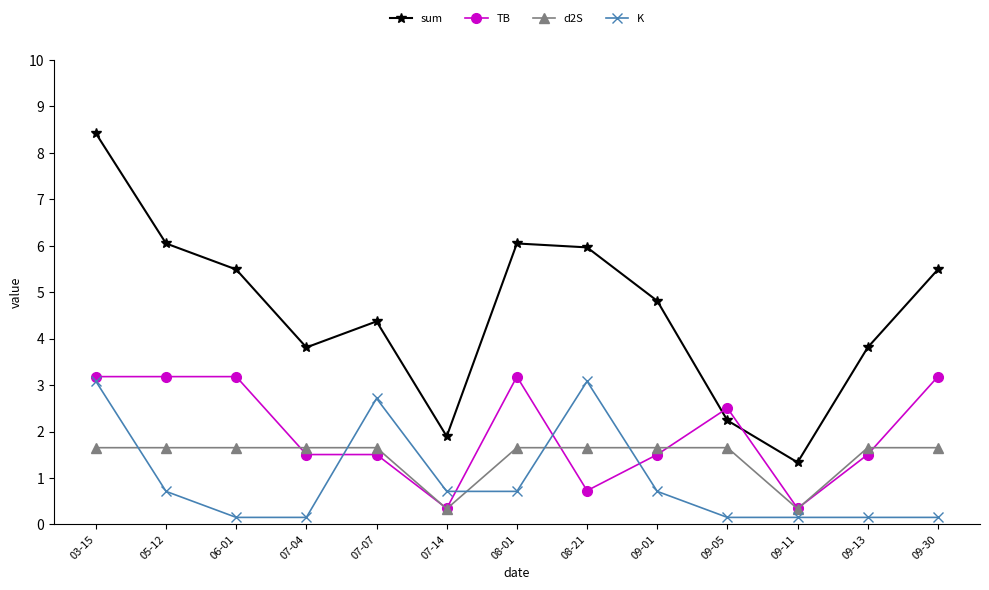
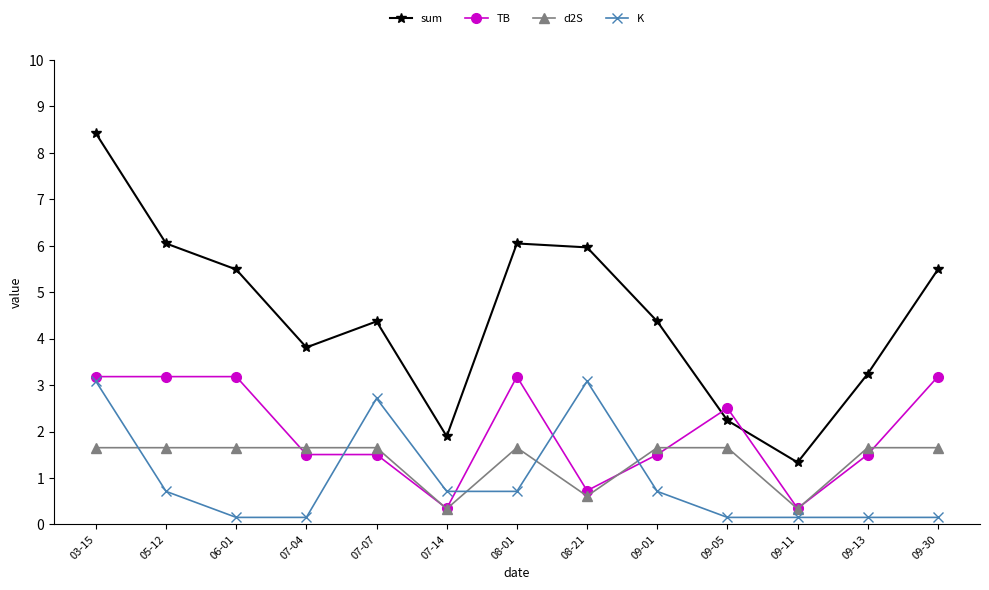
  {
    "sum": {
      "03-15": 8.4,
      "05-12": 6.0,
      "06-01": 5.5,
      "07-04": 3.8,
      "07-07": 4.4,
      "07-14": 1.9,
      "08-01": 6.0,
      "08-21": 6.0,
-     "09-01": 4.8,
+     "09-01": 4.4,
      "09-05": 2.2,
      "09-11": 1.3,
-     "09-13": 3.8,
+     "09-13": 3.2,
      "09-30": 5.5
    },
    "TB": {
      "03-15": 3.2,
      "05-12": 3.2,
      "06-01": 3.2,
      "07-04": 1.5,
      "07-07": 1.5,
      "08-01": 3.2,
      "08-21": 0.7,
      "09-01": 1.5,
      "09-05": 2.5,
      "09-13": 1.5,
      "09-30": 3.2
    },
    "d2S": {
      "03-15": 1.7,
      "05-12": 1.7,
      "06-01": 1.7,
      "07-04": 1.7,
      "07-07": 1.7,
      "08-01": 1.7,
-     "08-21": 1.7,
+     "08-21": 0.6,
      "09-01": 1.7,
      "09-05": 1.7,
      "09-13": 1.7,
      "09-30": 1.7
    },
    "K": {
      "03-15": 3.1,
      "05-12": 0.7,
      "06-01": 0.2,
      "07-04": 0.2,
      "07-07": 2.7,
      "07-14": 0.7,
      "08-01": 0.7,
      "08-21": 3.1,
      "09-01": 0.7,
      "09-05": 0.2,
      "09-11": 0.2,
      "09-13": 0.2,
      "09-30": 0.2
    }
  }
